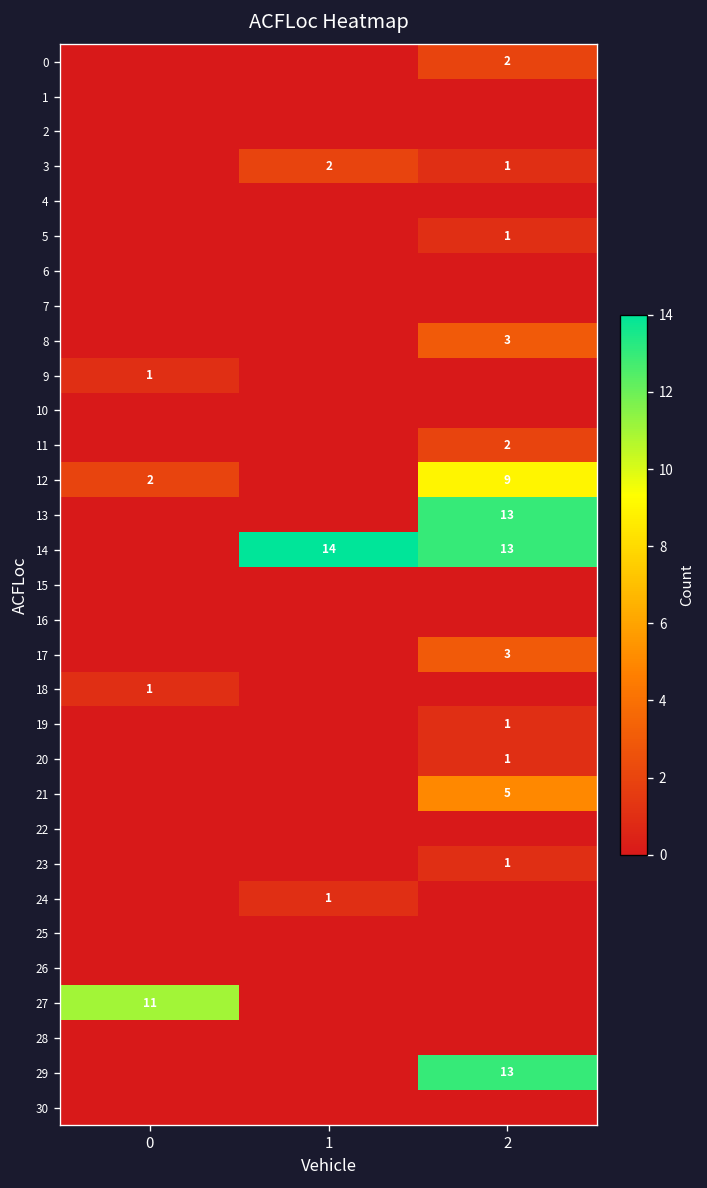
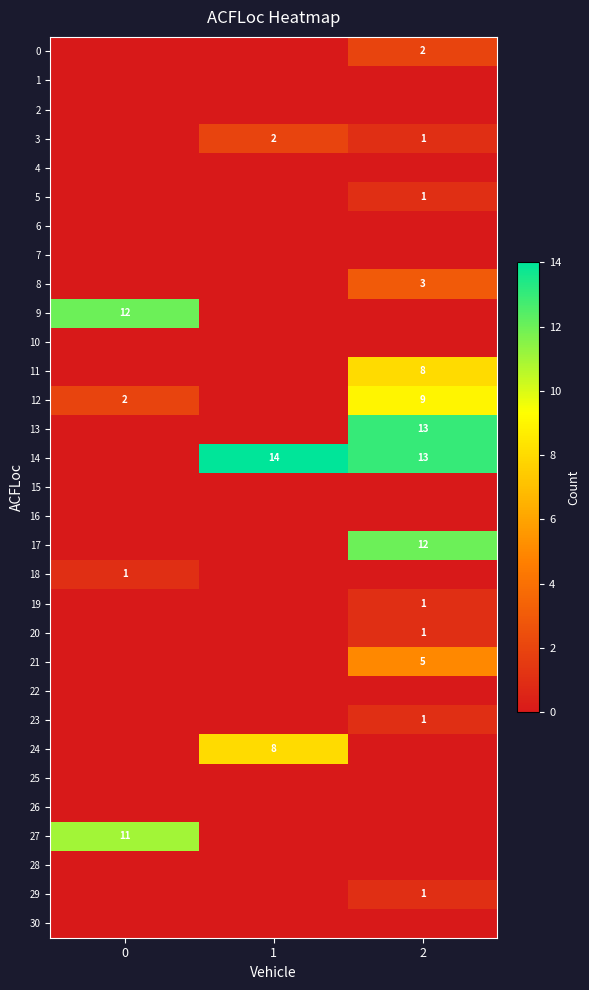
  {
    "0": {
      "2": 2
    },
    "3": {
      "1": 2,
      "2": 1
    },
    "5": {
      "2": 1
    },
    "8": {
      "2": 3
    },
    "9": {
-     "0": 1
+     "0": 12
    },
    "11": {
-     "2": 2
+     "2": 8
    },
    "12": {
      "0": 2,
      "2": 9
    },
    "13": {
      "2": 13
    },
    "14": {
      "1": 14,
      "2": 13
    },
    "17": {
-     "2": 3
+     "2": 12
    },
    "18": {
      "0": 1
    },
    "19": {
      "2": 1
    },
    "20": {
      "2": 1
    },
    "21": {
      "2": 5
    },
    "23": {
      "2": 1
    },
    "24": {
-     "1": 1
+     "1": 8
    },
    "27": {
      "0": 11
    },
    "29": {
-     "2": 13
+     "2": 1
    }
  }
